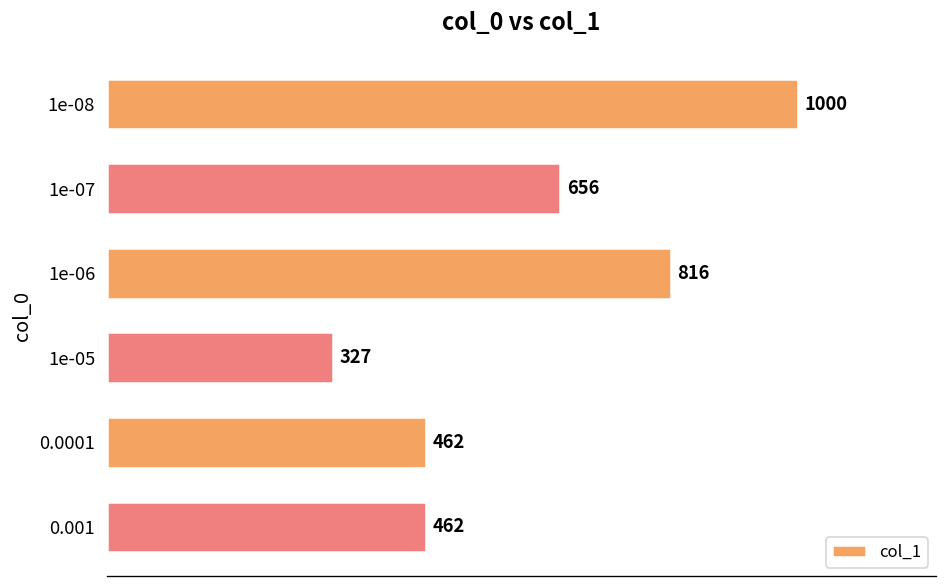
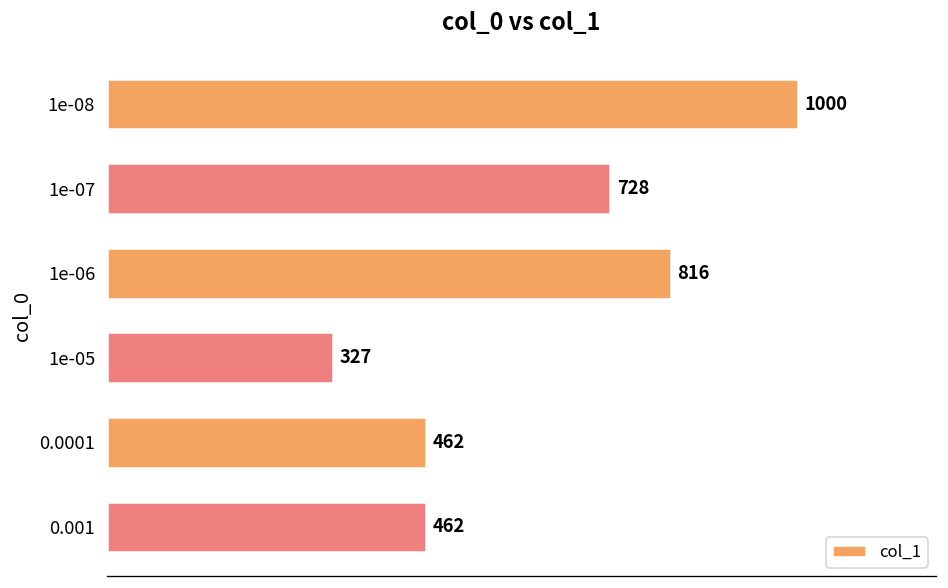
  {
    "1e-08": 1000,
-   "1e-07": 656,
+   "1e-07": 728,
    "1e-06": 816,
    "1e-05": 327,
    "0.0001": 462,
    "0.001": 462
  }
